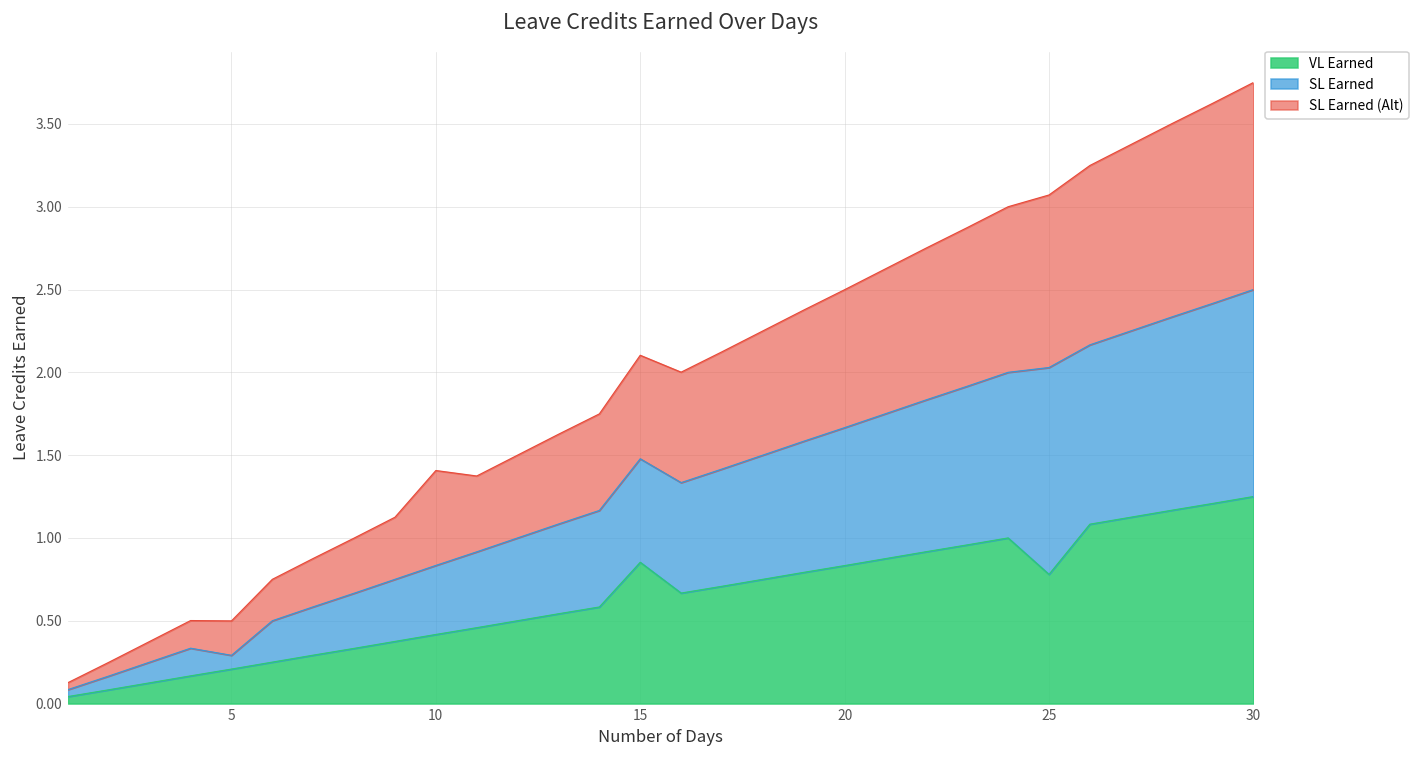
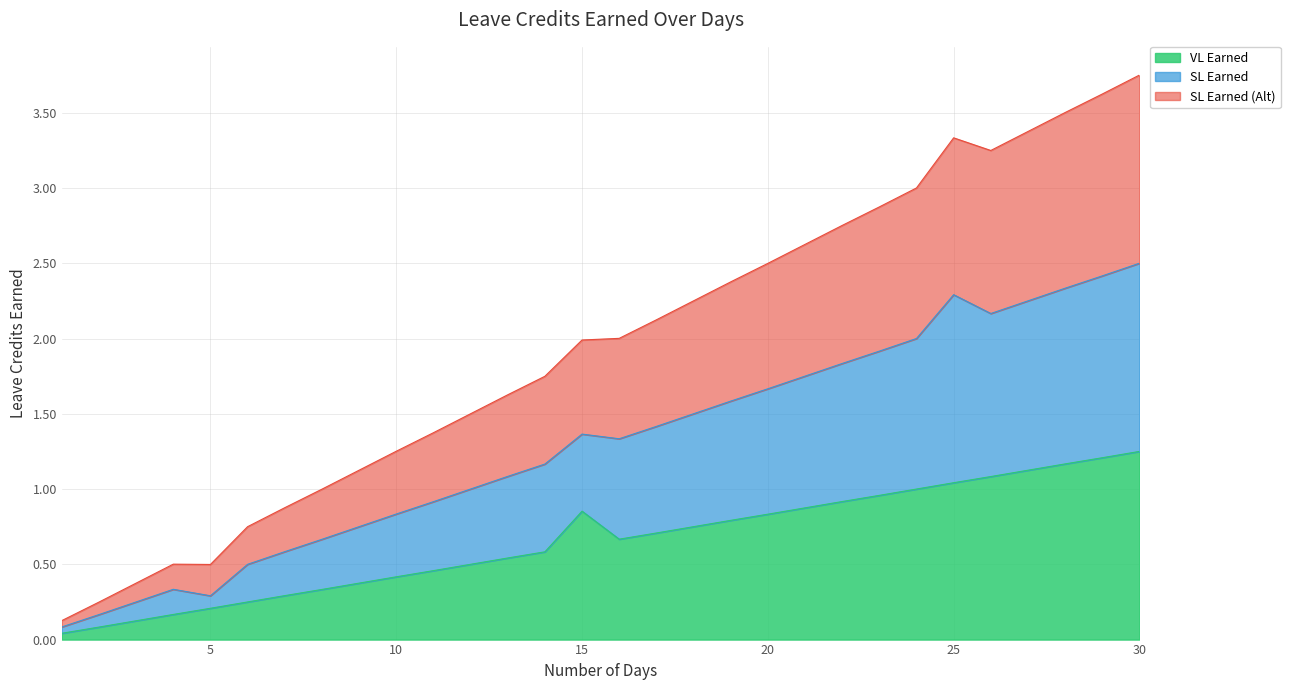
  {
    "VL Earned": {
      "5": 0.21,
      "10": 0.42,
      "15": 0.85,
      "20": 0.83,
-     "25": 0.78,
+     "25": 1.04,
      "30": 1.25
    },
    "SL Earned": {
      "5": 0.08,
      "10": 0.42,
-     "15": 0.63,
+     "15": 0.51,
      "20": 0.83,
      "25": 1.25,
      "30": 1.25
    },
    "SL Earned (Alt)": {
      "5": 0.21,
-     "10": 0.57,
+     "10": 0.42,
      "15": 0.62,
      "20": 0.83,
      "25": 1.04,
      "30": 1.25
    }
  }
